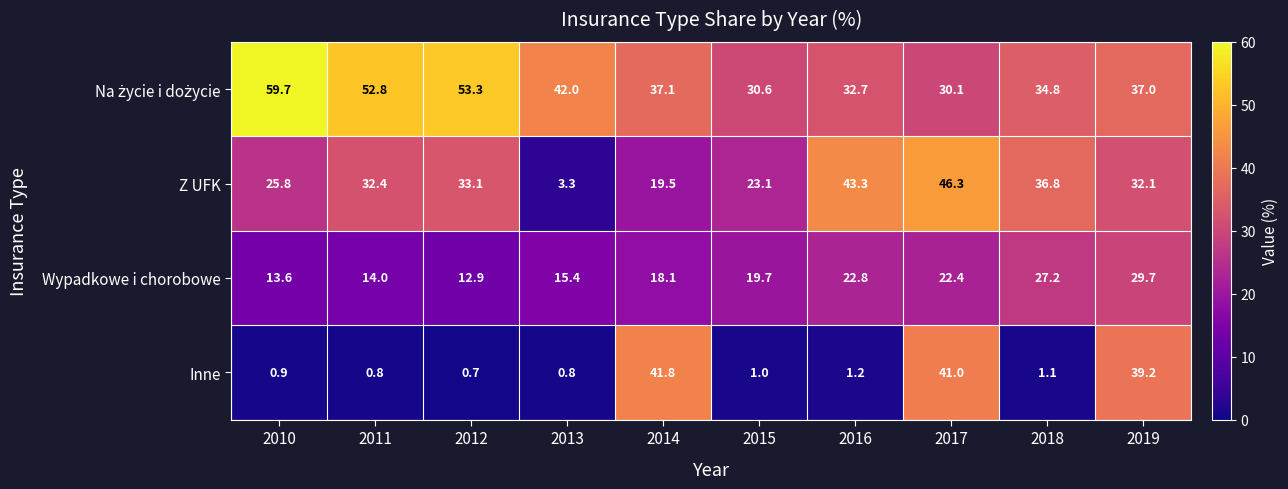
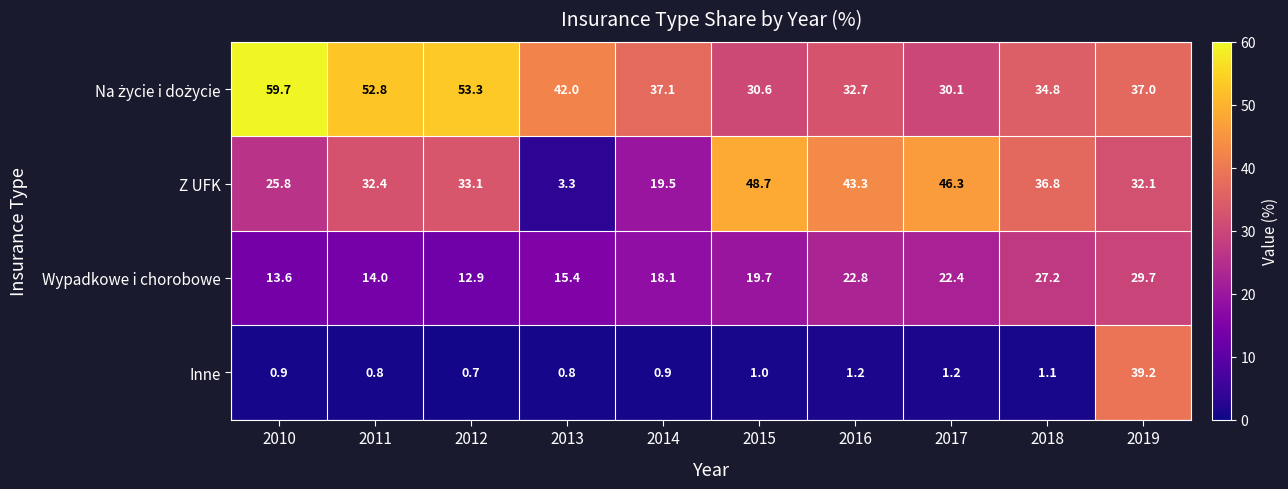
  {
    "Na życie i dożycie": {
      "2010": 59.7,
      "2011": 52.8,
      "2012": 53.3,
      "2013": 42.0,
      "2014": 37.1,
      "2015": 30.6,
      "2016": 32.7,
      "2017": 30.1,
      "2018": 34.8,
      "2019": 37.0
    },
    "Z UFK": {
      "2010": 25.8,
      "2011": 32.4,
      "2012": 33.1,
      "2013": 3.3,
      "2014": 19.5,
-     "2015": 23.1,
+     "2015": 48.7,
      "2016": 43.3,
      "2017": 46.3,
      "2018": 36.8,
      "2019": 32.1
    },
    "Wypadkowe i chorobowe": {
      "2010": 13.6,
      "2011": 14.0,
      "2012": 12.9,
      "2013": 15.4,
      "2014": 18.1,
      "2015": 19.7,
      "2016": 22.8,
      "2017": 22.4,
      "2018": 27.2,
      "2019": 29.7
    },
    "Inne": {
      "2010": 0.9,
      "2011": 0.8,
      "2012": 0.7,
      "2013": 0.8,
-     "2014": 41.8,
+     "2014": 0.9,
      "2015": 1.0,
      "2016": 1.2,
-     "2017": 41.0,
+     "2017": 1.2,
      "2018": 1.1,
      "2019": 39.2
    }
  }
